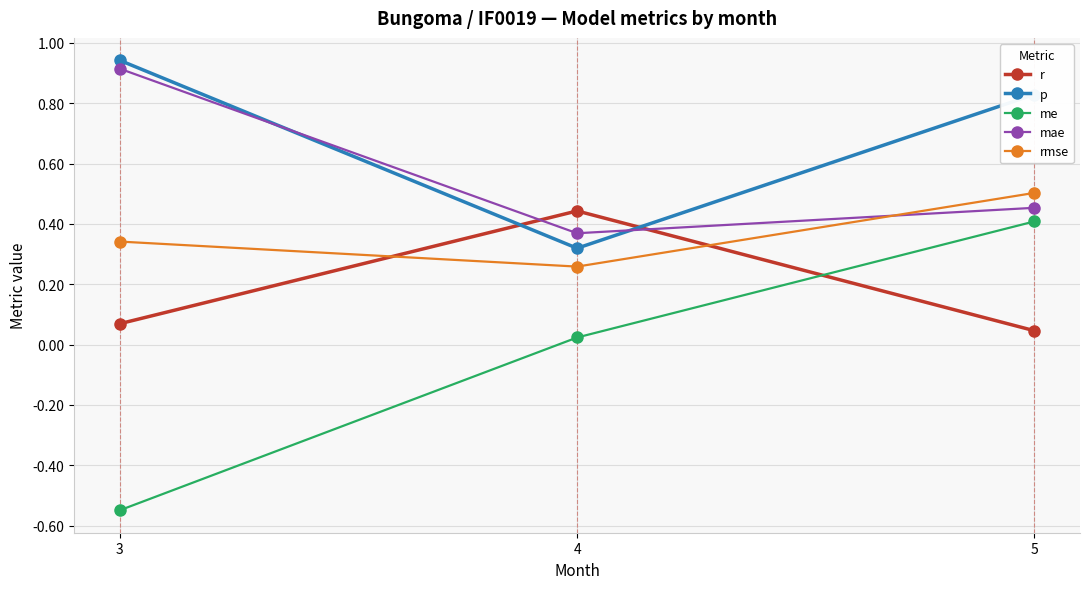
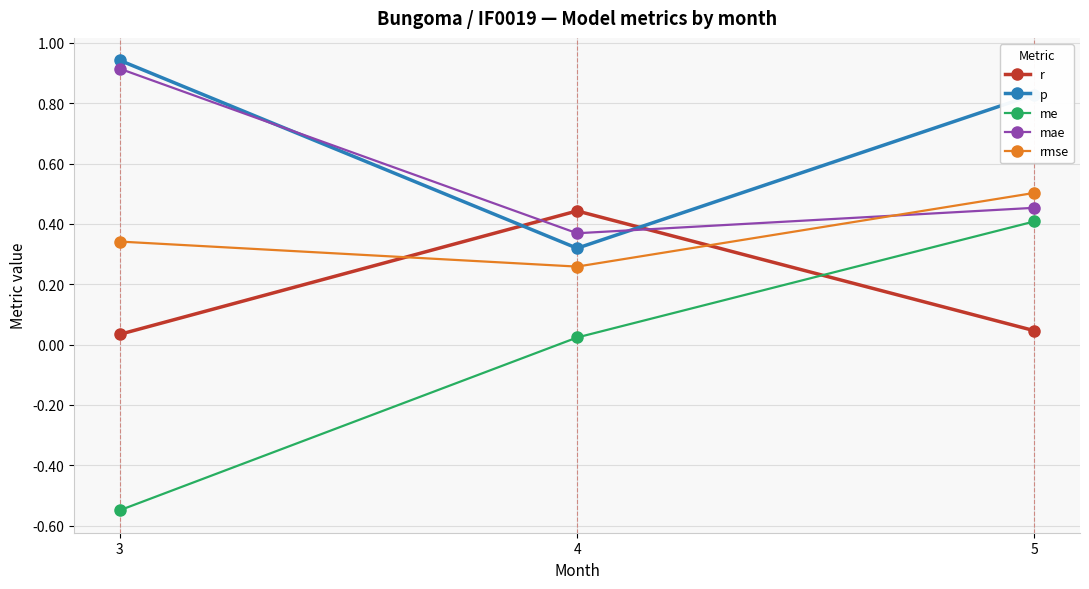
  {
    "r": {
-     "3": 0.07,
+     "3": 0.03,
      "4": 0.44,
      "5": 0.05
    },
    "p": {
      "3": 0.94,
      "4": 0.32
    },
    "me": {
      "3": -0.55,
      "4": 0.02,
      "5": 0.41
    },
    "mae": {
      "3": 0.91,
      "4": 0.37,
      "5": 0.45
    },
    "rmse": {
      "3": 0.34,
      "4": 0.26,
      "5": 0.50
    }
  }
